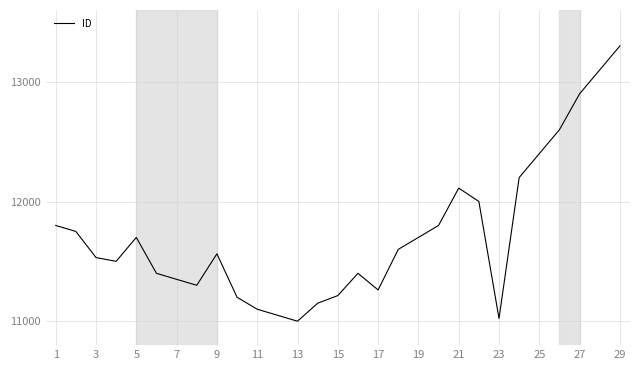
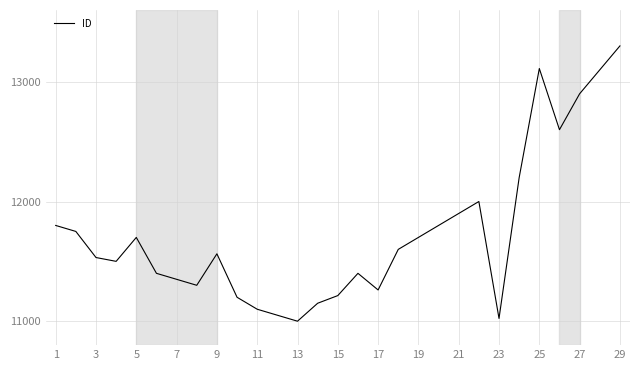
  {
    "1": 11800,
    "3": 11530,
    "5": 11700,
    "7": 11350,
    "9": 11560,
    "11": 11100,
    "13": 11000,
    "15": 11210,
    "17": 11260,
    "19": 11700,
-   "21": 12110,
+   "21": 11900,
    "23": 11020,
-   "25": 12400,
+   "25": 13110,
    "27": 12900,
    "29": 13300
  }
